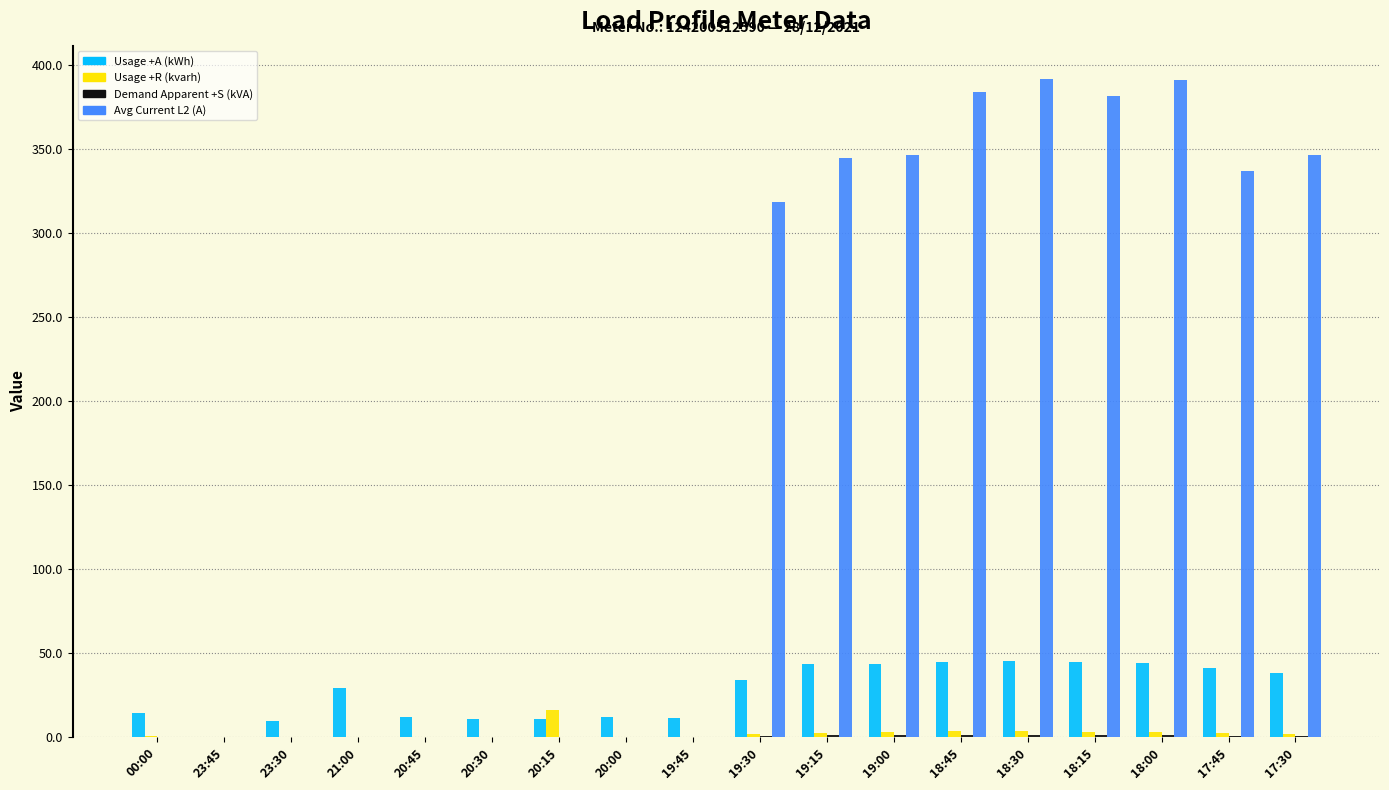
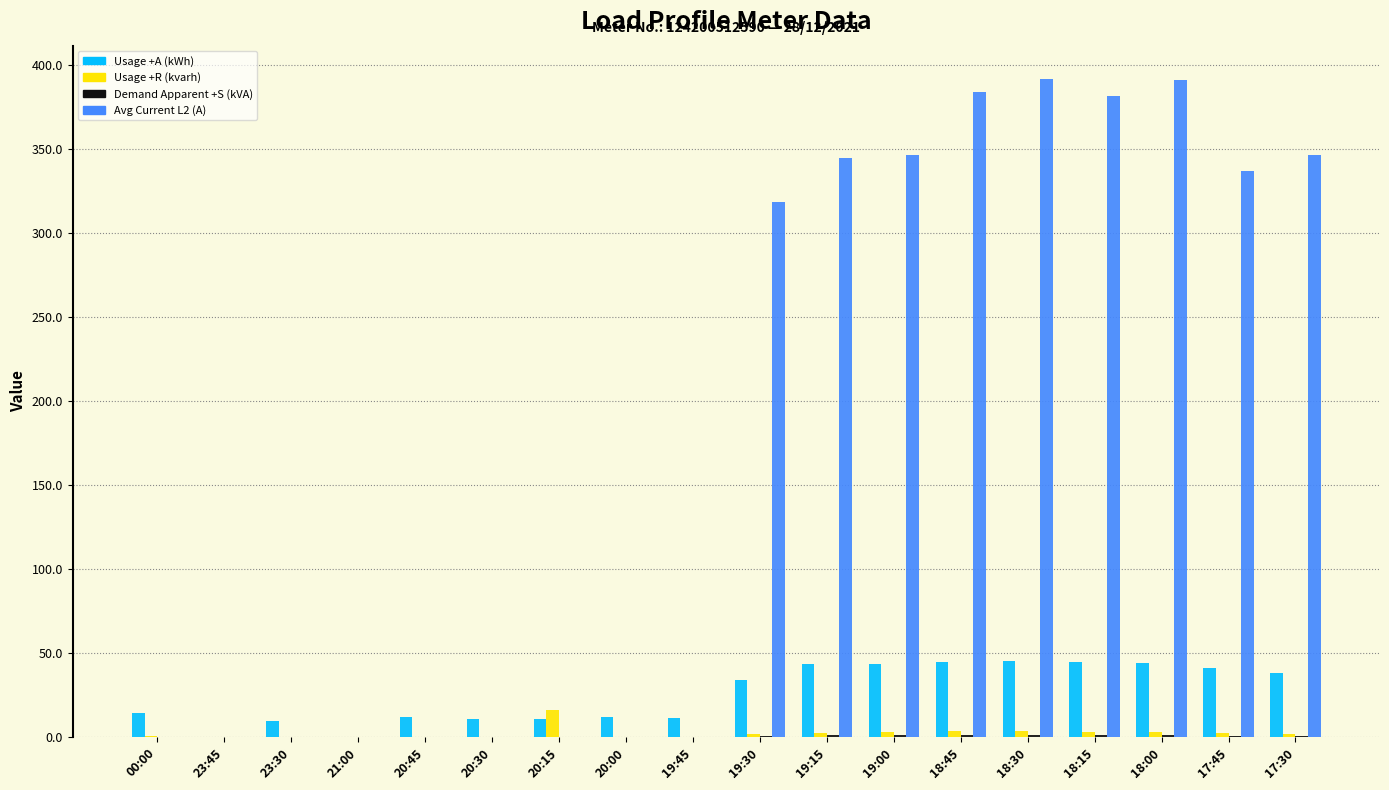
  {
    "Usage +A (kWh)": {
      "00:00": 14,
      "23:45": 0,
      "23:30": 9,
-     "21:00": 29,
+     "21:00": 0,
      "20:45": 12,
      "20:30": 11,
      "20:15": 11,
      "20:00": 12,
      "19:45": 12,
      "19:30": 34,
      "19:15": 44,
      "19:00": 43,
      "18:45": 45,
      "18:30": 46,
      "18:15": 45,
      "18:00": 44,
      "17:45": 41,
      "17:30": 38
    },
    "Usage +R (kvarh)": {
      "23:45": 0,
      "21:00": 0,
      "20:15": 16,
      "19:30": 2,
      "19:15": 3,
      "19:00": 3,
      "18:45": 4,
      "18:30": 4,
      "18:15": 3,
      "18:00": 3,
      "17:45": 3,
      "17:30": 2
    },
    "Demand Apparent +S (kVA)": {
      "23:45": 0,
      "21:00": 0
    },
    "Avg Current L2 (A)": {
      "00:00": 0,
      "23:45": 0,
      "23:30": 0,
      "21:00": 0,
      "20:45": 0,
      "20:30": 0,
      "20:15": 0,
      "20:00": 0,
      "19:45": 0,
      "19:30": 319,
      "19:15": 344,
      "19:00": 347,
      "18:45": 384,
      "18:30": 392,
      "18:15": 382,
      "18:00": 391,
      "17:45": 337,
      "17:30": 347
    }
  }
